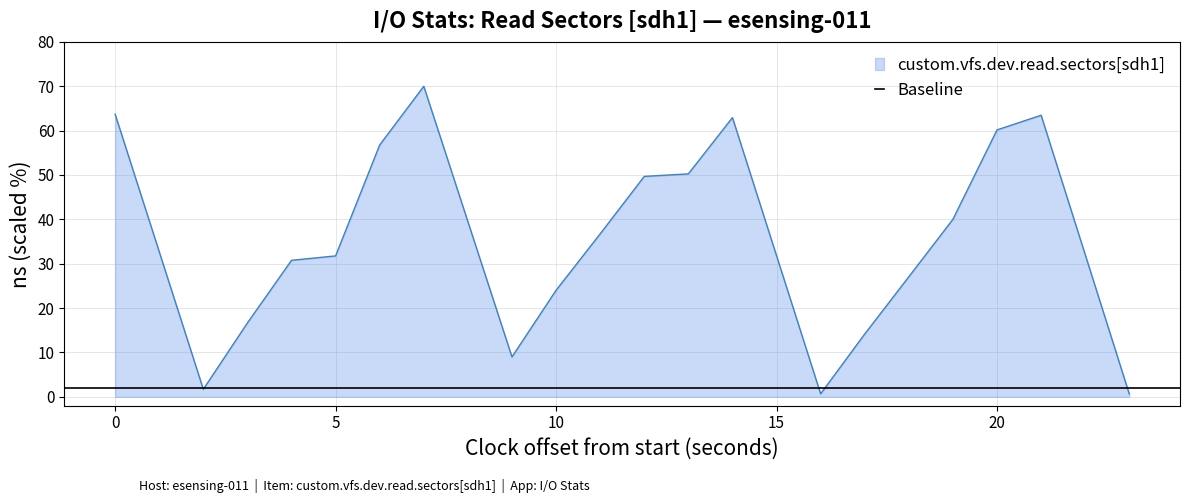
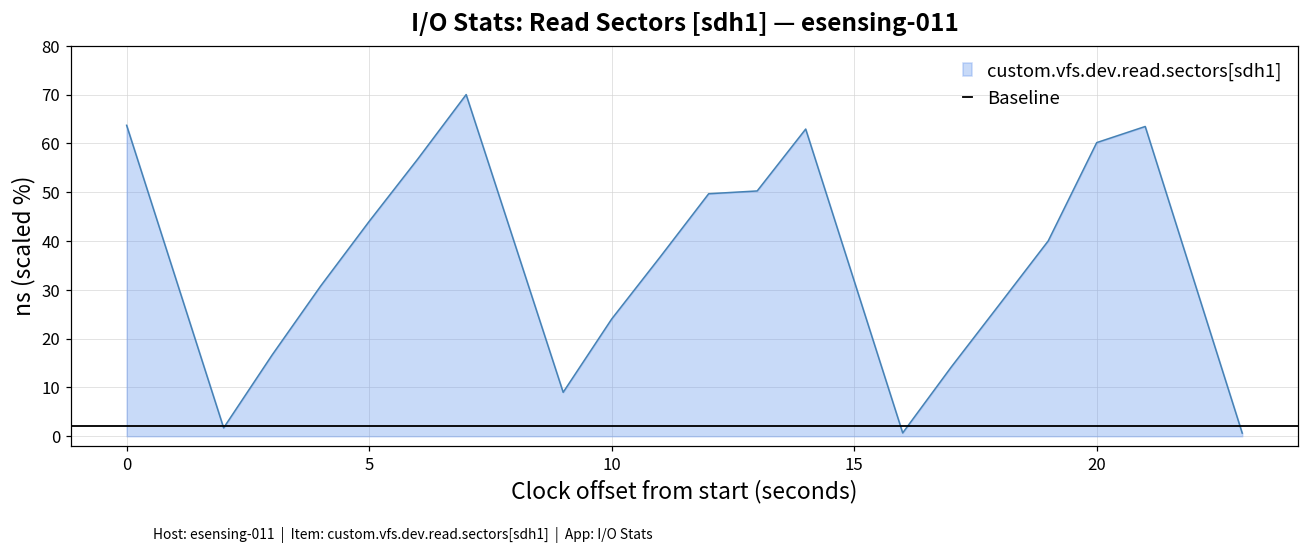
  {
    "0": 64,
-   "5": 32,
+   "5": 44,
    "10": 24,
    "20": 60
  }
